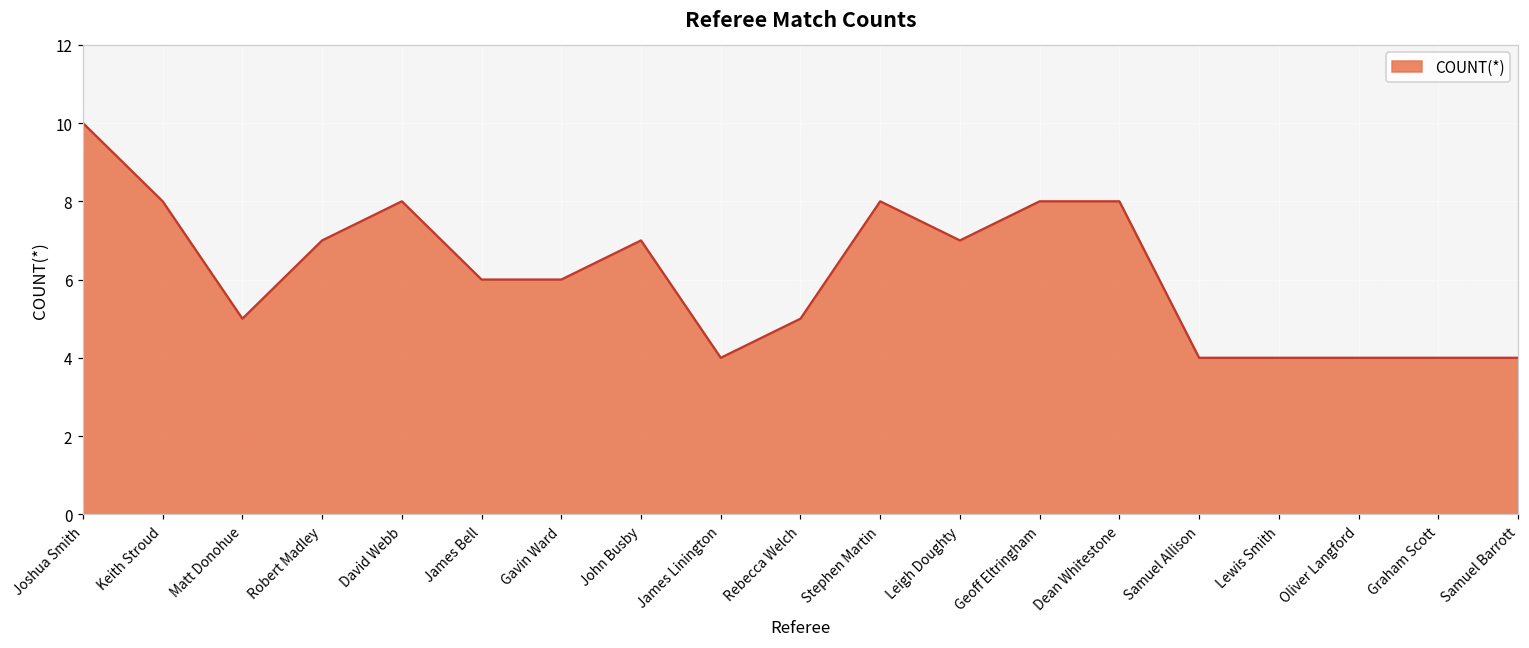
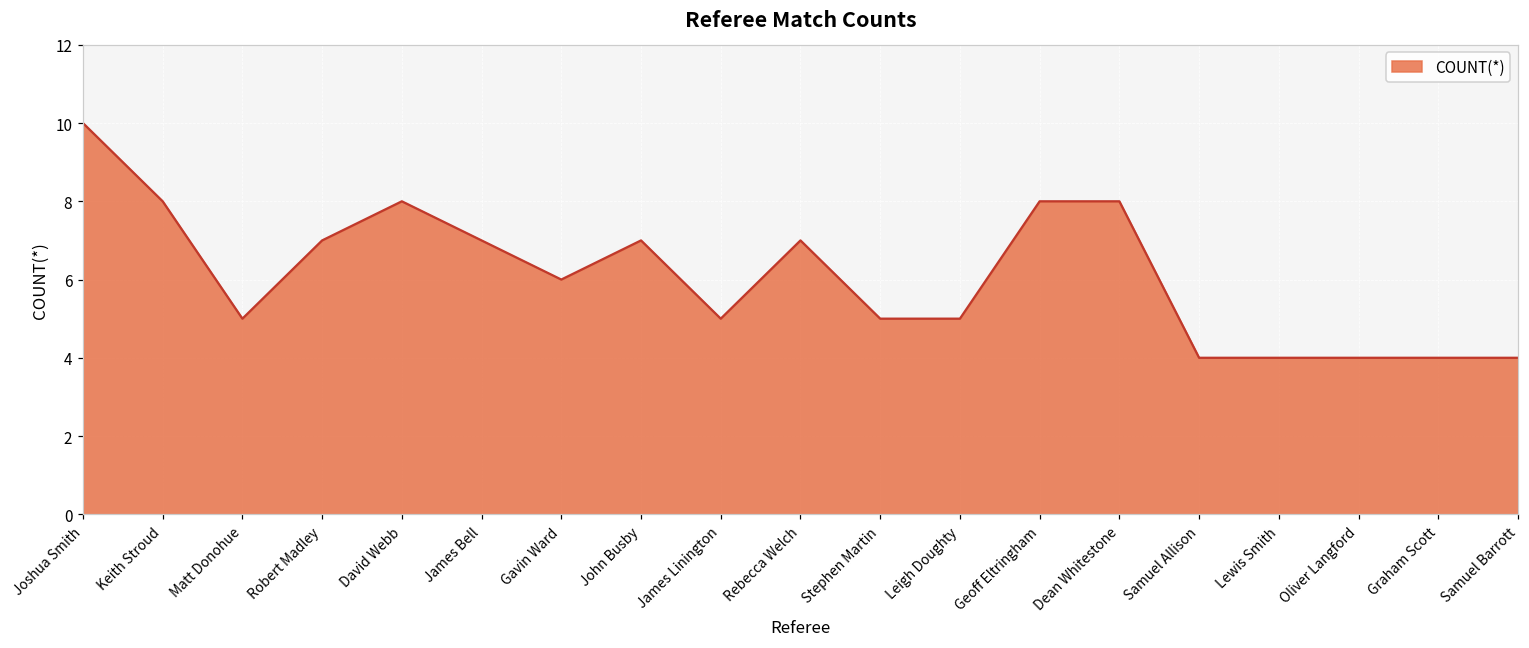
  {
    "Joshua Smith": 10,
    "Keith Stroud": 8,
    "Matt Donohue": 5,
    "Robert Madley": 7,
    "David Webb": 8,
-   "James Bell": 6,
+   "James Bell": 7,
    "Gavin Ward": 6,
    "John Busby": 7,
-   "James Linington": 4,
-   "Rebecca Welch": 5,
-   "Stephen Martin": 8,
-   "Leigh Doughty": 7,
+   "James Linington": 5,
+   "Rebecca Welch": 7,
+   "Stephen Martin": 5,
+   "Leigh Doughty": 5,
    "Geoff Eltringham": 8,
    "Dean Whitestone": 8,
    "Samuel Allison": 4,
    "Lewis Smith": 4,
    "Oliver Langford": 4,
    "Graham Scott": 4,
    "Samuel Barrott": 4
  }
